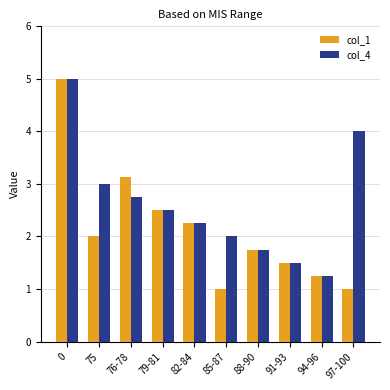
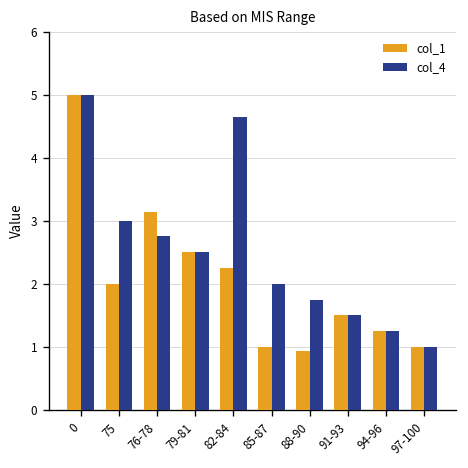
  {
    "col_1": {
      "0": 5.0,
      "75": 2.0,
      "76-78": 3.1,
      "79-81": 2.5,
      "82-84": 2.3,
      "85-87": 1.0,
-     "88-90": 1.8,
+     "88-90": 0.9,
      "91-93": 1.5,
      "94-96": 1.3,
      "97-100": 1.0
    },
    "col_4": {
      "0": 5.0,
      "75": 3.0,
      "76-78": 2.8,
      "79-81": 2.5,
-     "82-84": 2.3,
+     "82-84": 4.7,
      "85-87": 2.0,
      "88-90": 1.8,
      "91-93": 1.5,
      "94-96": 1.3,
-     "97-100": 4
+     "97-100": 1
    }
  }
